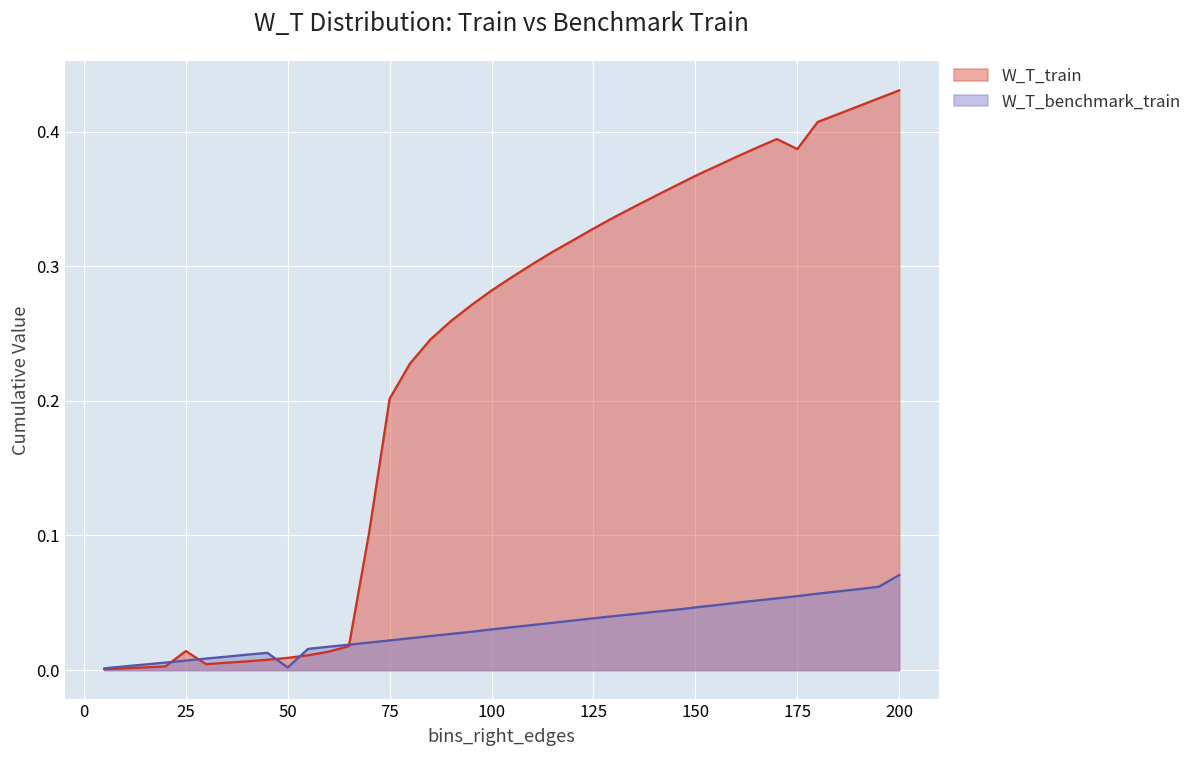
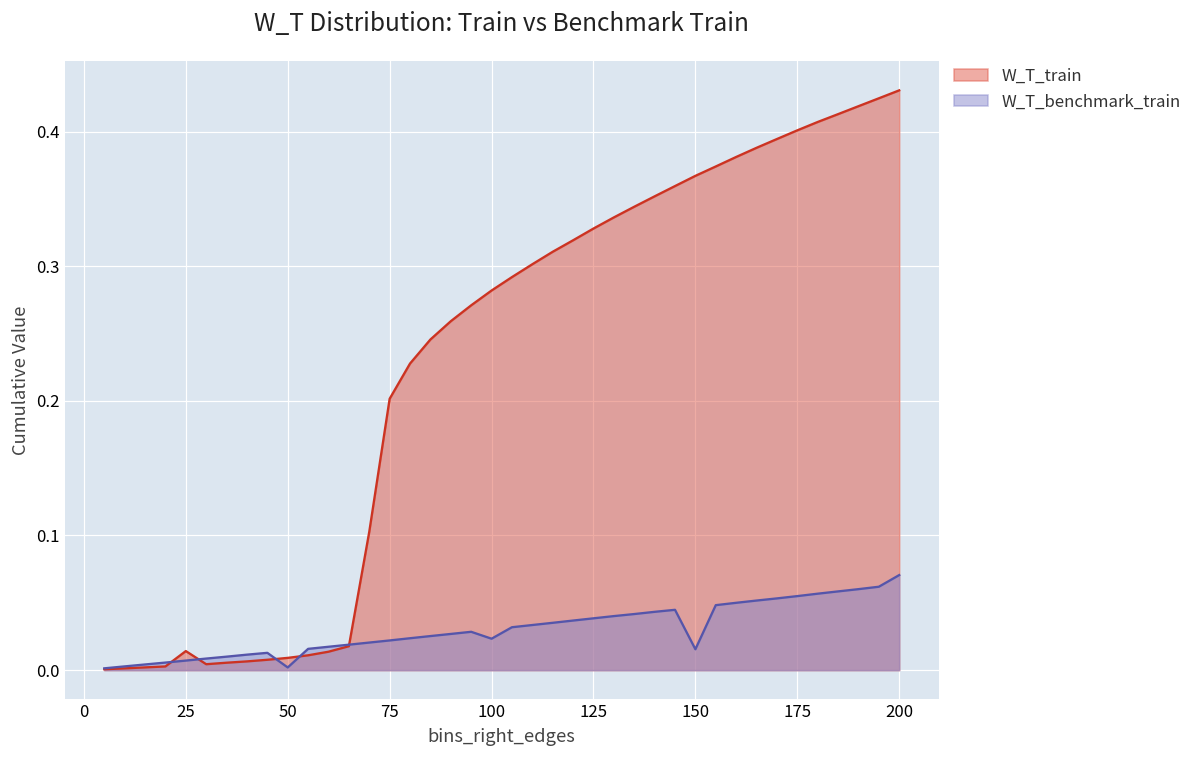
  {
    "W_T_train": {
      "25": 0.014,
      "50": 0.009,
      "75": 0.202,
      "100": 0.282,
      "125": 0.328,
      "150": 0.367,
-     "175": 0.387,
+     "175": 0.401,
      "200": 0.431
    },
    "W_T_benchmark_train": {
      "25": 0.007,
      "50": 0.002,
      "75": 0.022,
-     "100": 0.030,
+     "100": 0.023,
      "125": 0.038,
-     "150": 0.047,
+     "150": 0.016,
      "175": 0.055,
      "200": 0.071
    }
  }
